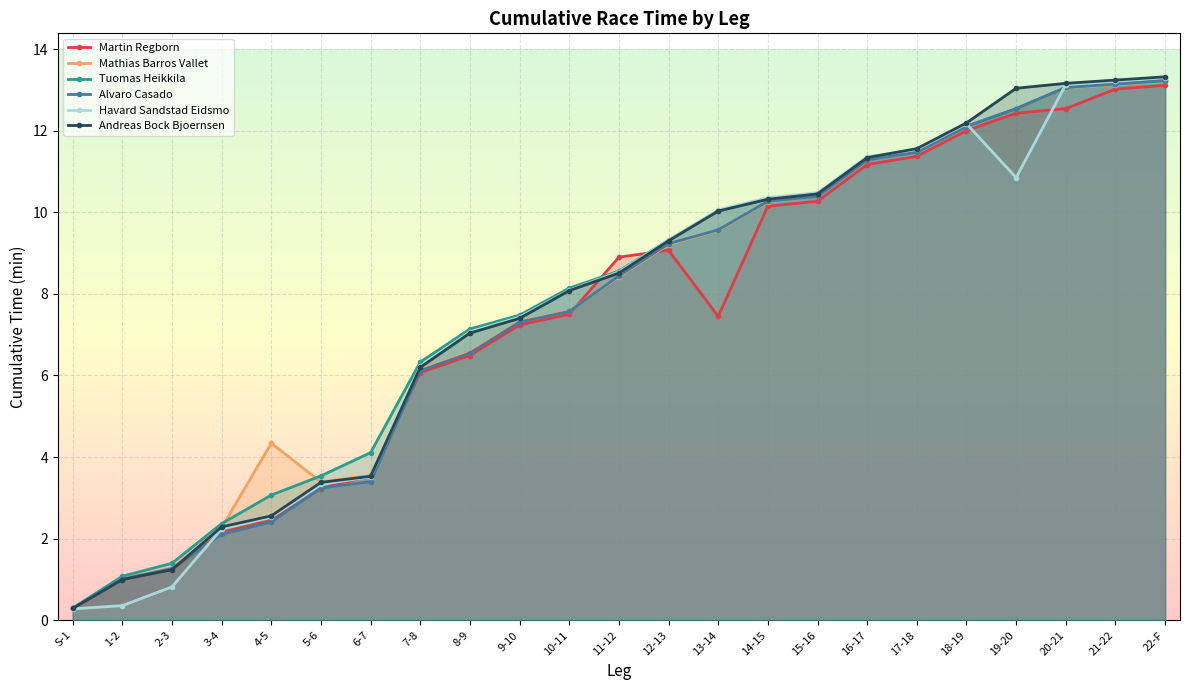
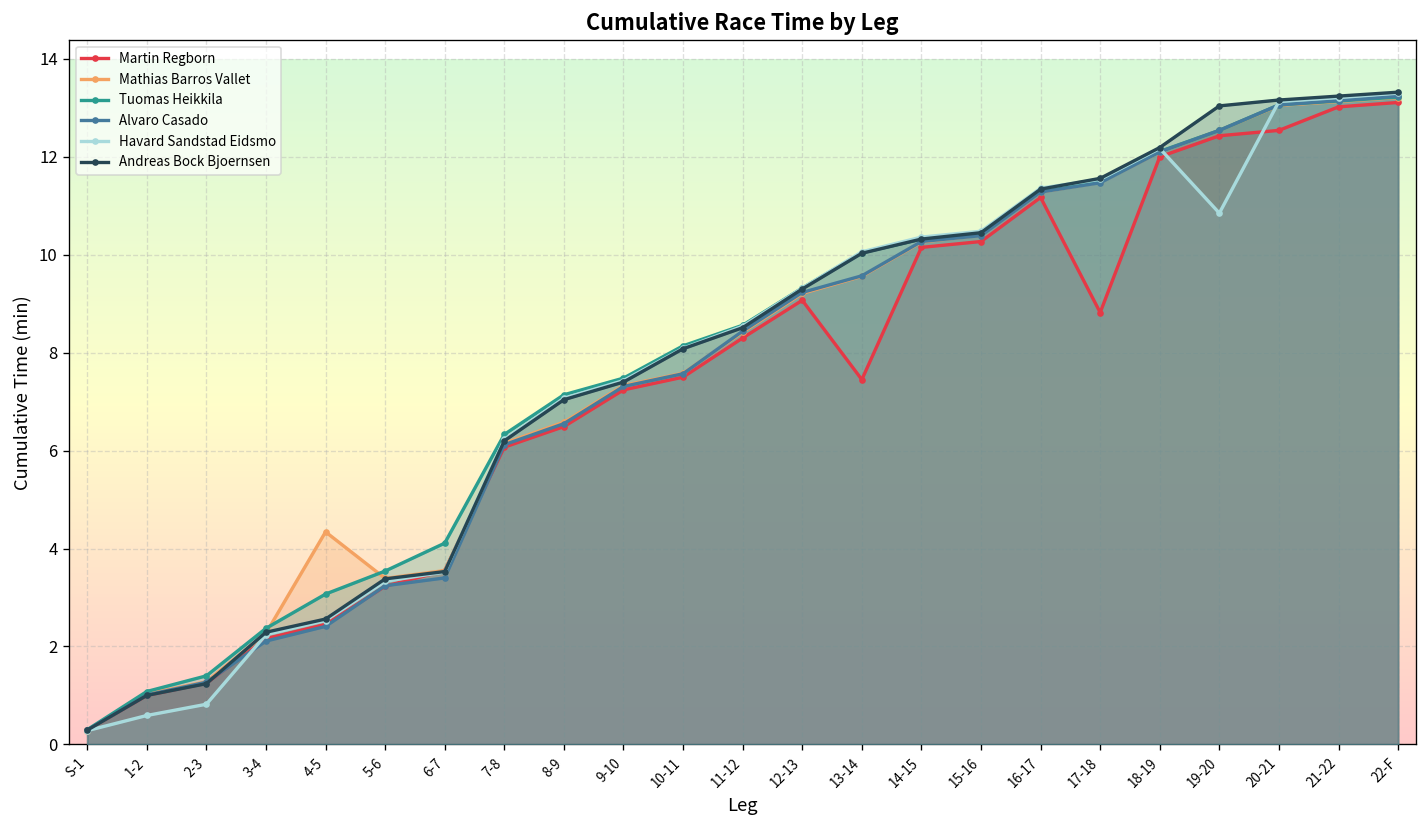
  {
    "Martin Regborn": {
      "9-10": 7.2,
      "10-11": 7.5,
-     "11-12": 8.9,
+     "11-12": 8.3,
      "12-13": 9.1,
      "13-14": 7.5,
      "14-15": 10.2,
      "15-16": 10.3,
      "16-17": 11.2,
-     "17-18": 11.4,
+     "17-18": 8.8,
      "18-19": 12.0,
      "19-20": 12.4,
      "20-21": 12.5,
      "21-22": 13.0,
      "22-F": 13.1
    },
    "Mathias Barros Vallet": {
      "4-5": 4.3
    },
    "Havard Sandstad Eidsmo": {
-     "1-2": 0.4,
+     "1-2": 0.6,
      "2-3": 0.8,
      "19-20": 10.9
    },
    "Andreas Bock Bjoernsen": {
      "19-20": 13.0
    }
  }
